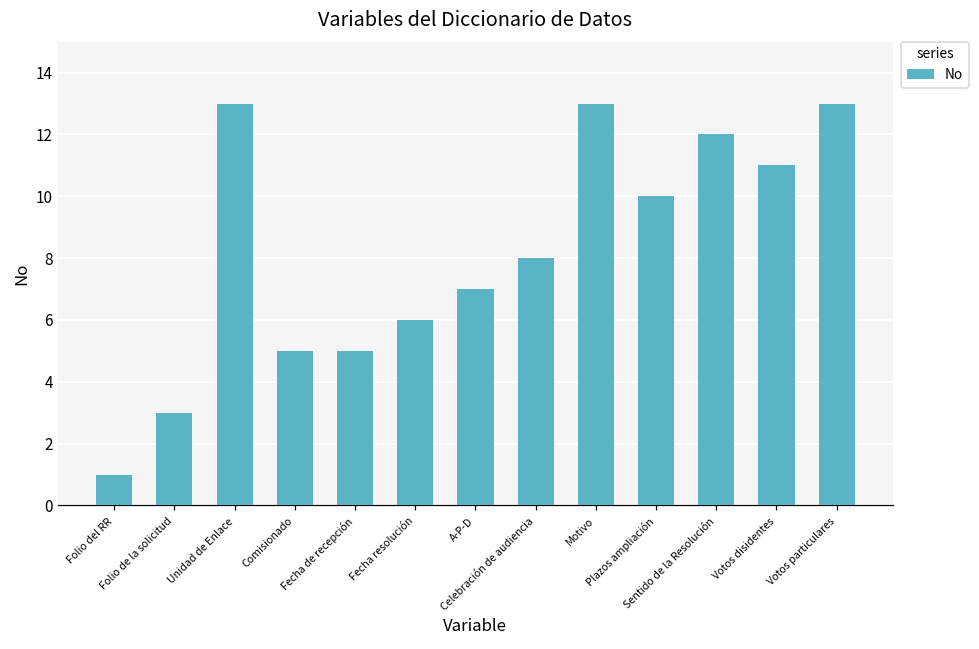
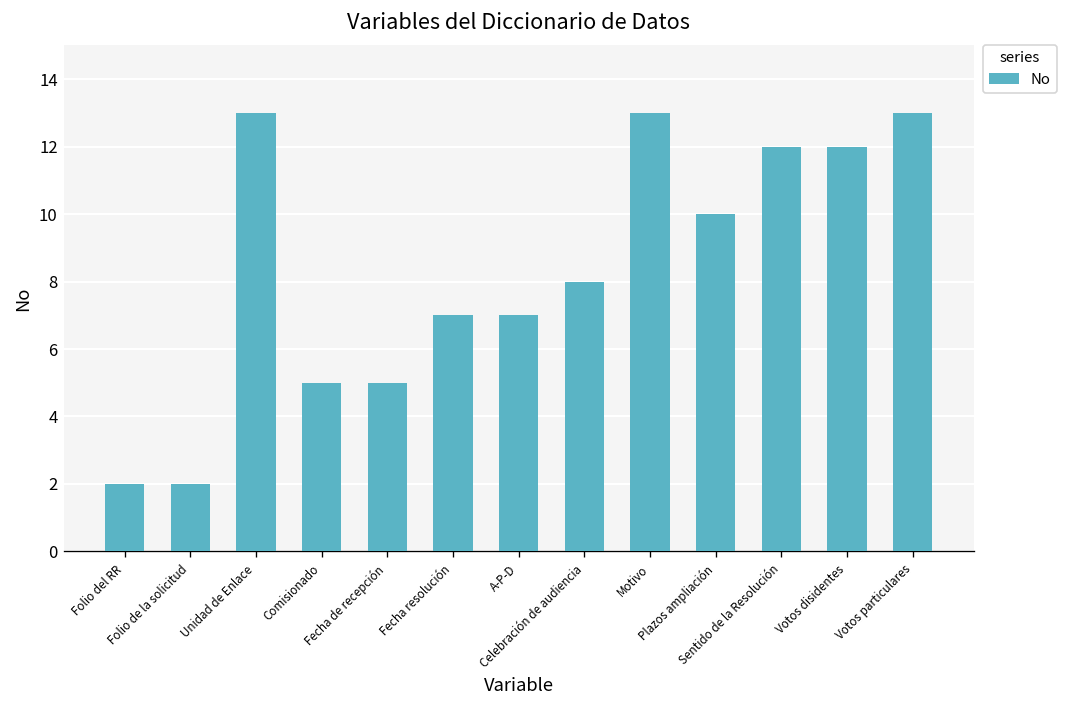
  {
-   "Folio del RR": 1,
-   "Folio de la solicitud": 3,
+   "Folio del RR": 2,
+   "Folio de la solicitud": 2,
    "Unidad de Enlace": 13,
    "Comisionado": 5,
    "Fecha de recepción": 5,
-   "Fecha resolución": 6,
+   "Fecha resolución": 7,
    "A-P-D": 7,
    "Celebración de audiencia": 8,
    "Motivo": 13,
    "Plazos ampliación": 10,
    "Sentido de la Resolución": 12,
-   "Votos disidentes": 11,
+   "Votos disidentes": 12,
    "Votos particulares": 13
  }
